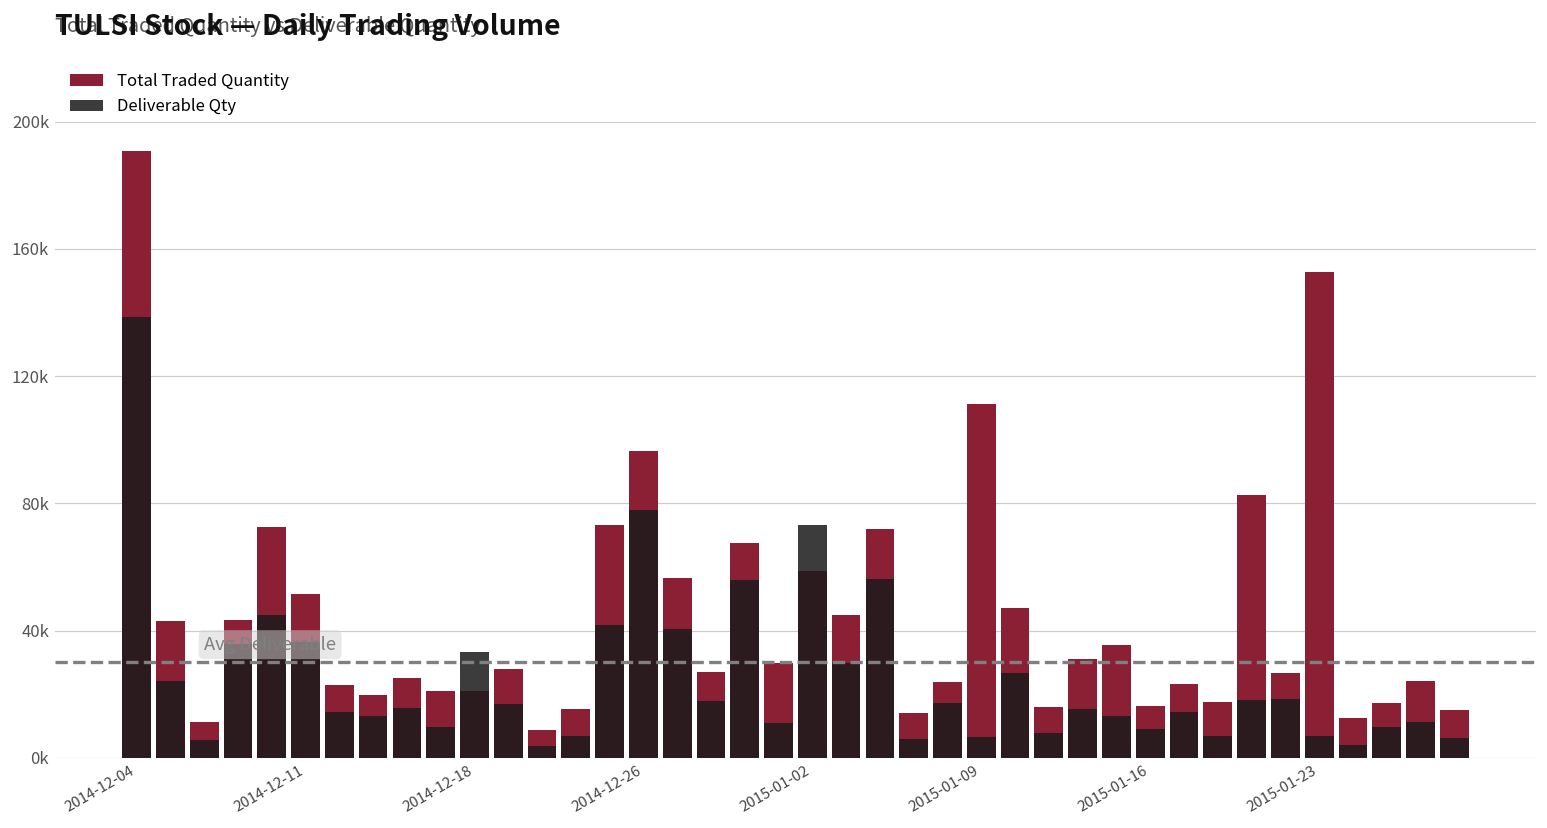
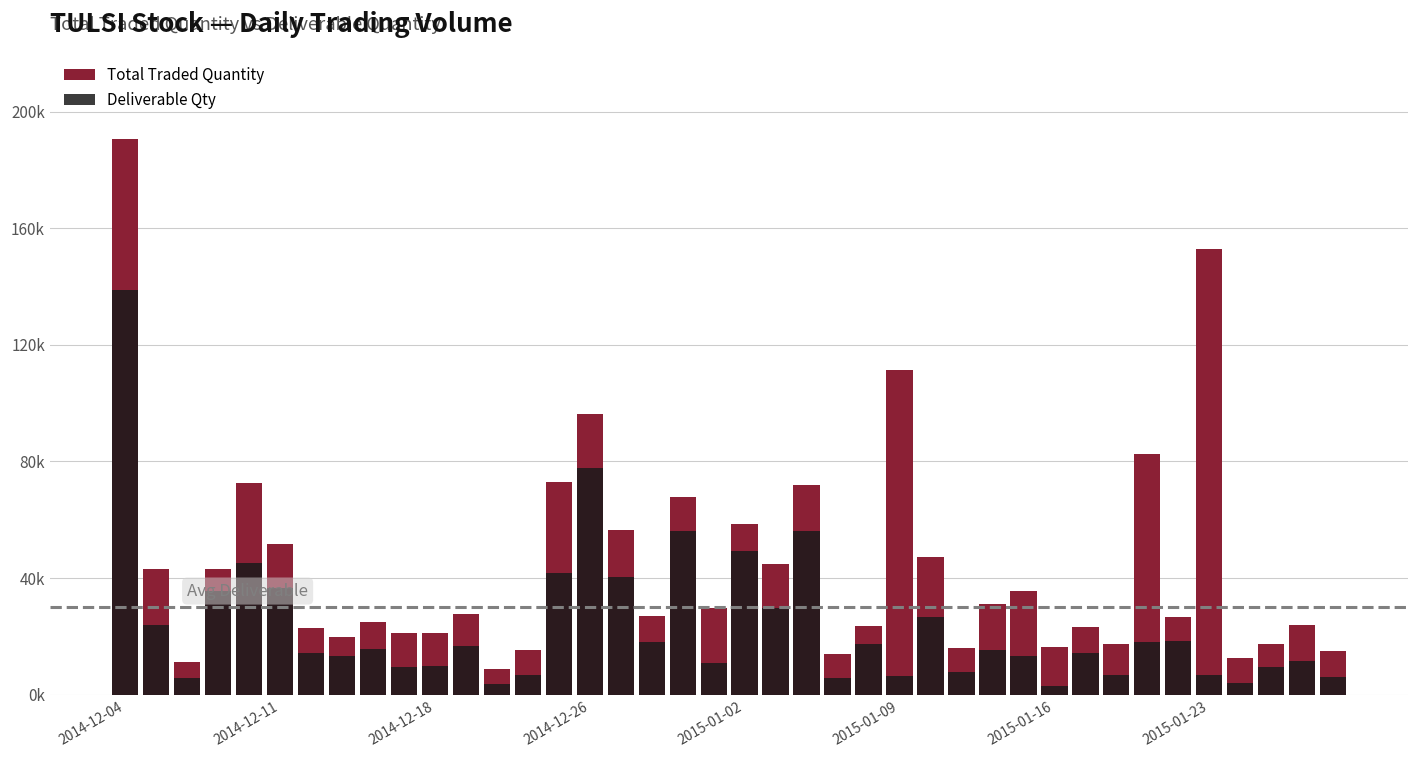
  {
    "Total Traded Quantity": {
      "2014-12-04": 191000,
      "2014-12-11": 52000,
      "2014-12-26": 96000,
      "2015-01-09": 111000,
      "2015-01-16": 16000,
      "2015-01-23": 153000
    },
    "Deliverable Qty": {
-     "2014-12-18": 33000,
-     "2015-01-02": 73000,
-     "2015-01-16": 9000
+     "2014-12-18": 10000,
+     "2015-01-02": 49000,
+     "2015-01-16": 3000
    }
  }
